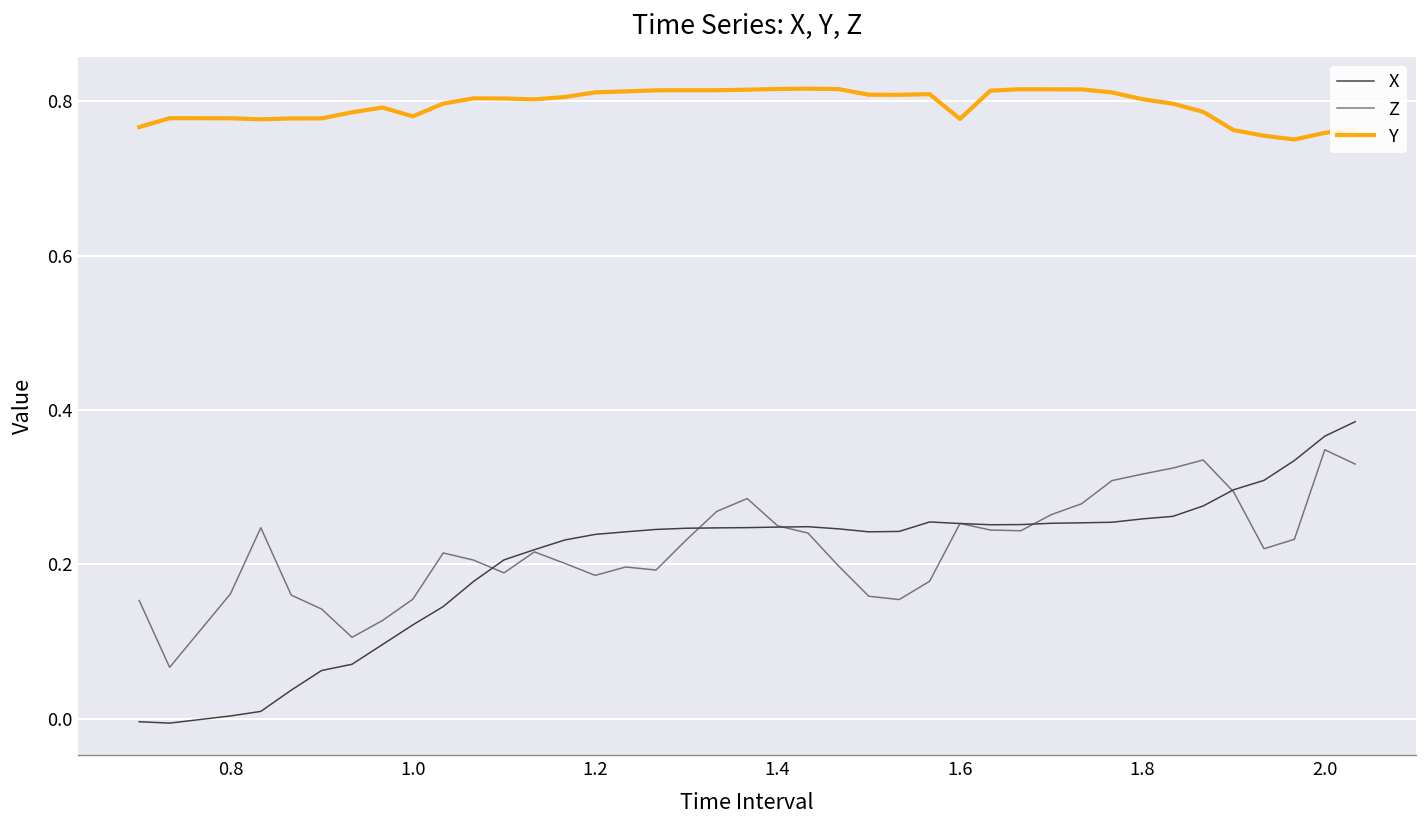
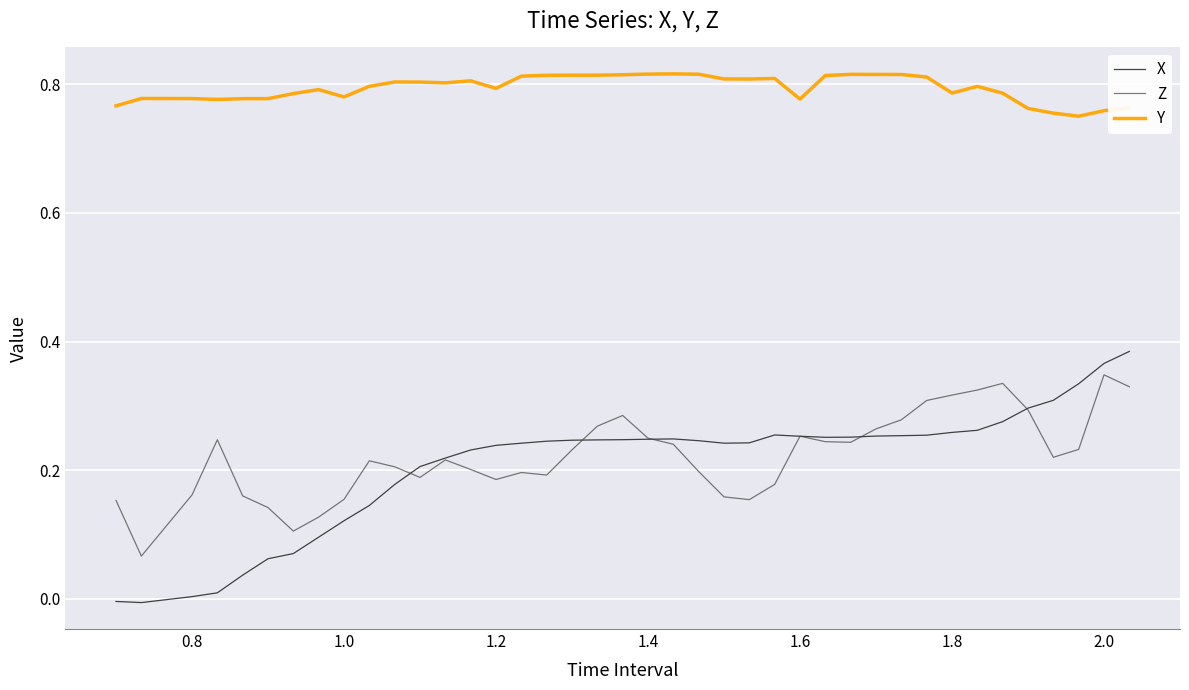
  {
    "Y": {
      "0.8": 0.78,
      "1.0": 0.78,
-     "1.2": 0.81,
+     "1.2": 0.79,
      "1.4": 0.82,
      "1.6": 0.78,
-     "1.8": 0.80,
+     "1.8": 0.79,
      "2.0": 0.76
    }
  }
